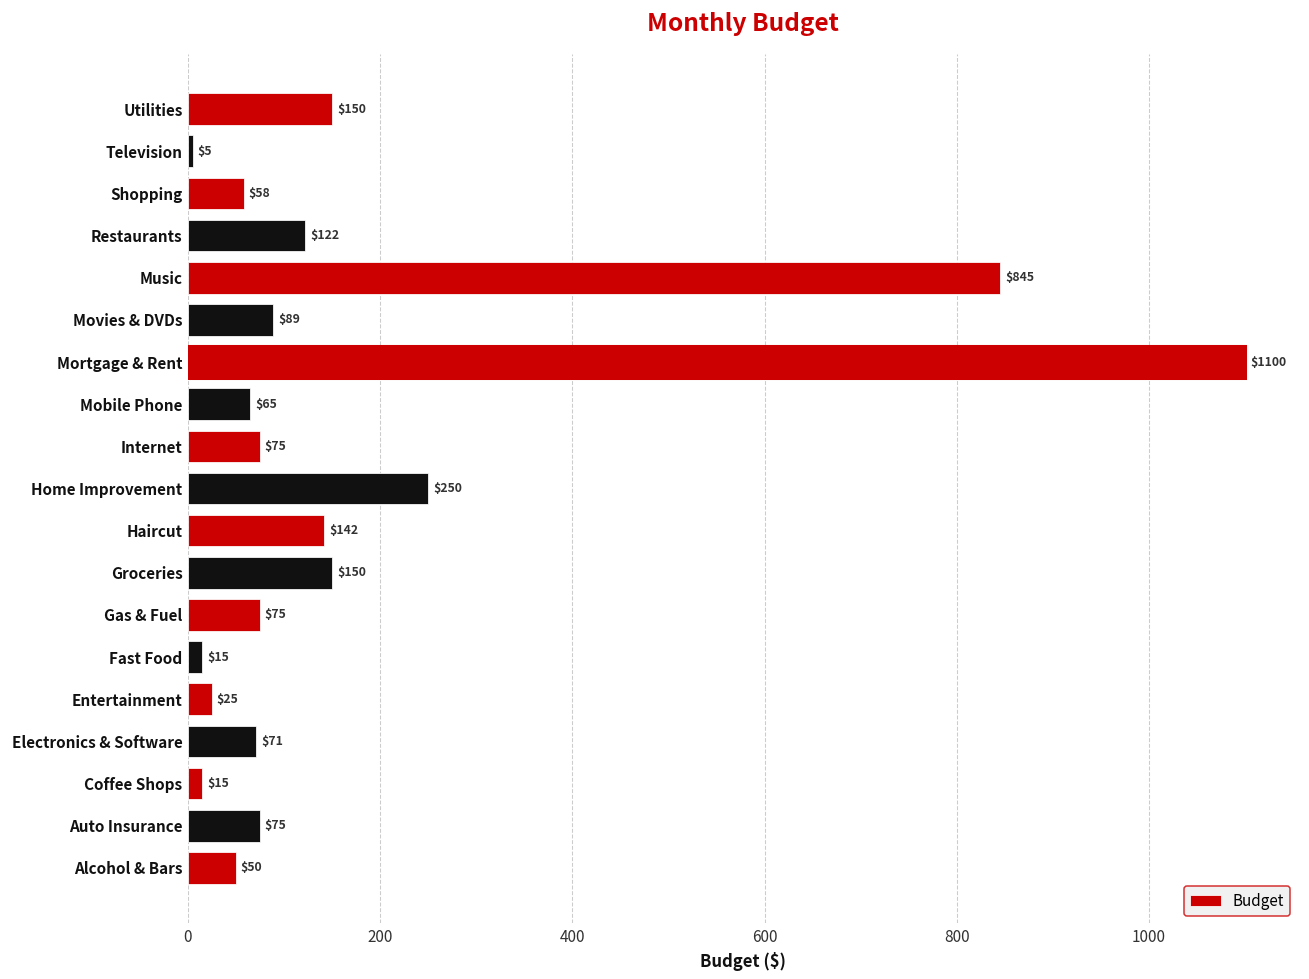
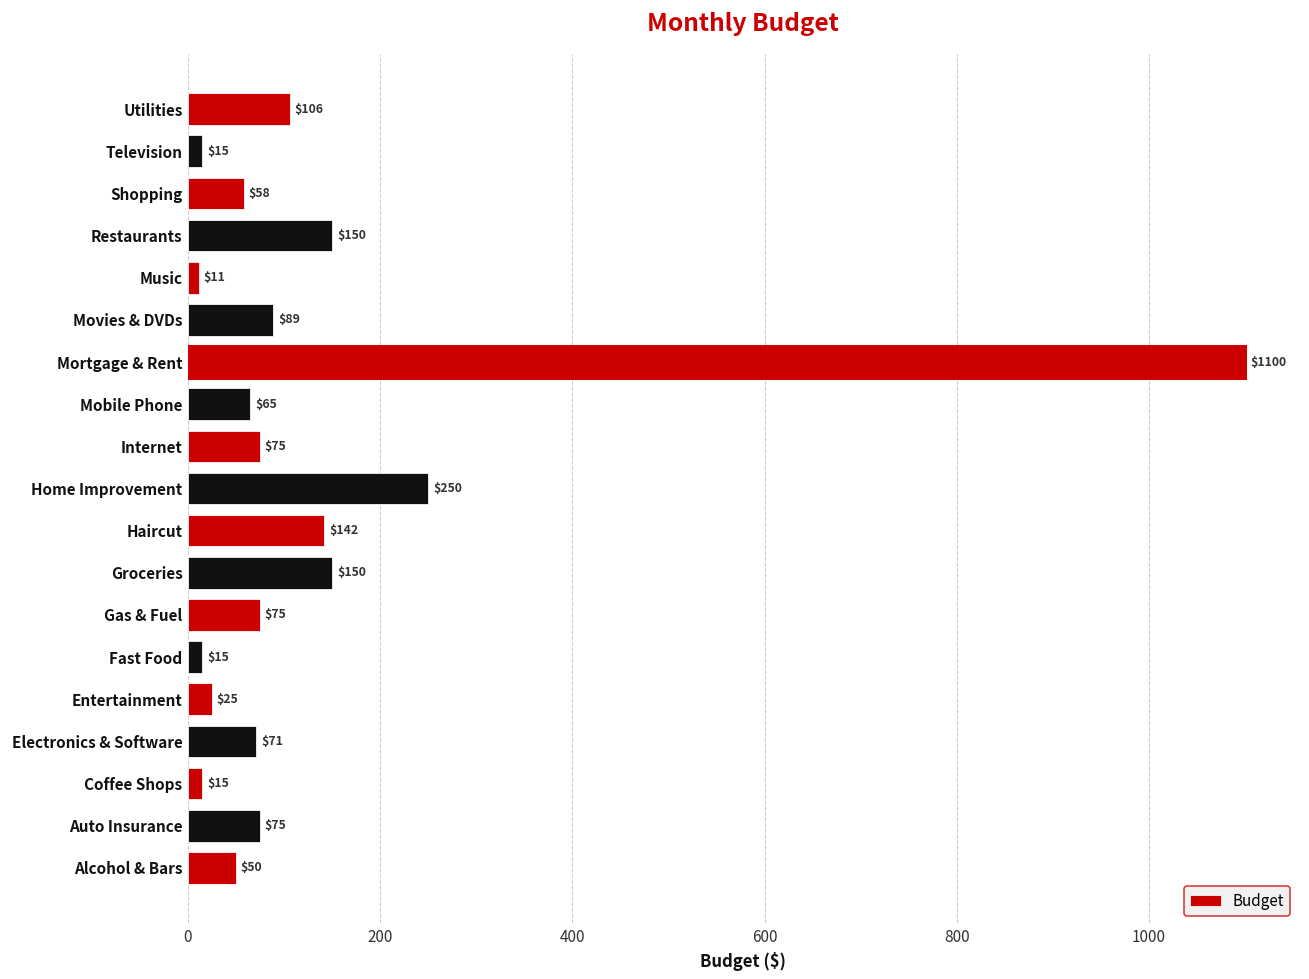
  {
-   "Utilities": "$150",
-   "Television": "$5",
+   "Utilities": "$106",
+   "Television": "$15",
    "Shopping": "$58",
-   "Restaurants": "$122",
-   "Music": "$845",
+   "Restaurants": "$150",
+   "Music": "$11",
    "Movies & DVDs": "$89",
    "Mortgage & Rent": "$1100",
    "Mobile Phone": "$65",
    "Internet": "$75",
    "Home Improvement": "$250",
    "Haircut": "$142",
    "Groceries": "$150",
    "Gas & Fuel": "$75",
    "Fast Food": "$15",
    "Entertainment": "$25",
    "Electronics & Software": "$71",
    "Coffee Shops": "$15",
    "Auto Insurance": "$75",
    "Alcohol & Bars": "$50"
  }
